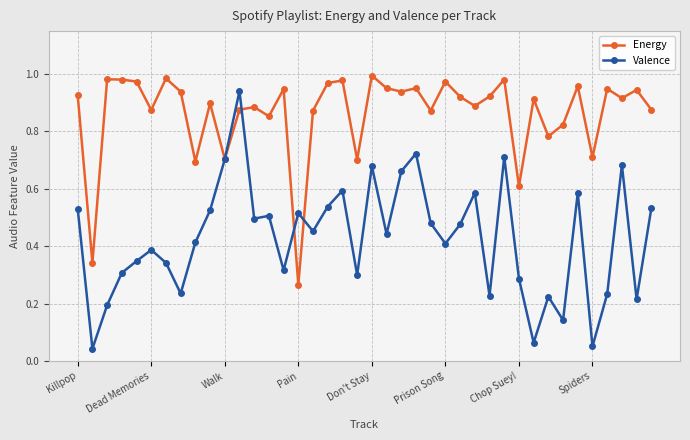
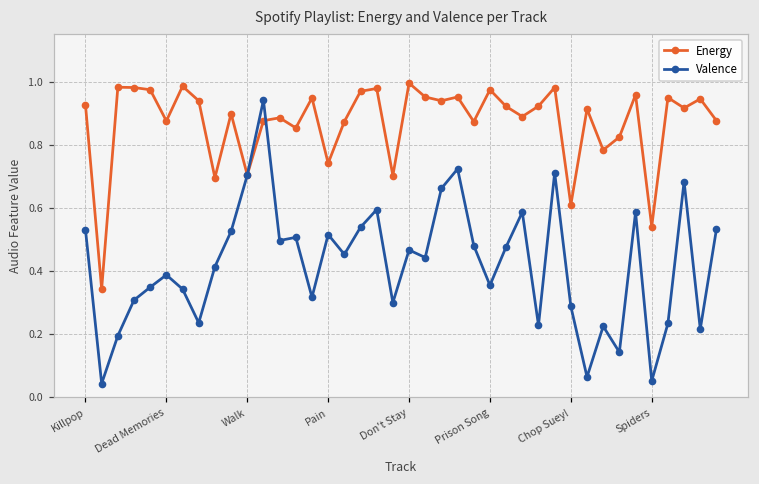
  {
    "Energy": {
      "Killpop": 0.93,
      "Dead Memories": 0.88,
-     "Pain": 0.27,
+     "Pain": 0.74,
      "Don't Stay": 1.00,
      "Prison Song": 0.97,
      "Chop Suey!": 0.61,
-     "Spiders": 0.71
+     "Spiders": 0.54
    },
    "Valence": {
      "Killpop": 0.53,
      "Dead Memories": 0.39,
      "Pain": 0.52,
-     "Don't Stay": 0.68,
-     "Prison Song": 0.41,
+     "Don't Stay": 0.47,
+     "Prison Song": 0.35,
      "Chop Suey!": 0.29,
      "Spiders": 0.05
    }
  }
